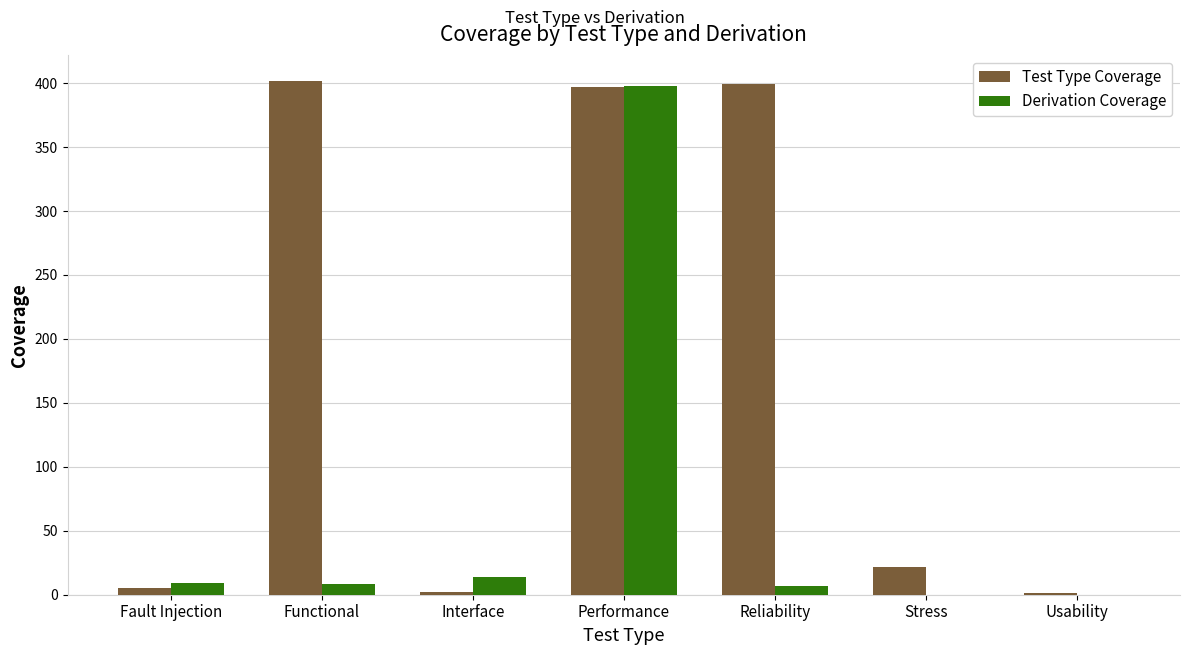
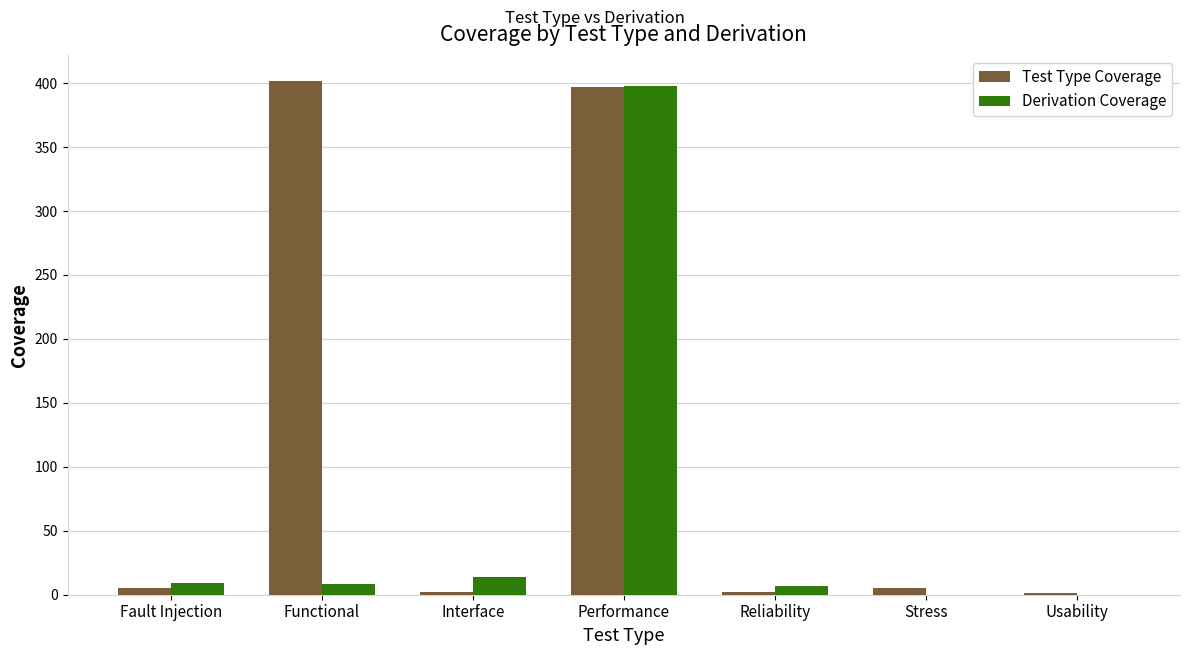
  {
    "Test Type Coverage": {
      "Fault Injection": 5,
      "Functional": 402,
      "Interface": 2,
      "Performance": 397,
-     "Reliability": 399,
-     "Stress": 22
+     "Reliability": 2,
+     "Stress": 5
    },
    "Derivation Coverage": {
      "Fault Injection": 9,
      "Functional": 8,
      "Interface": 14,
      "Performance": 398,
      "Reliability": 7,
      "Stress": 0,
      "Usability": 0
    }
  }
